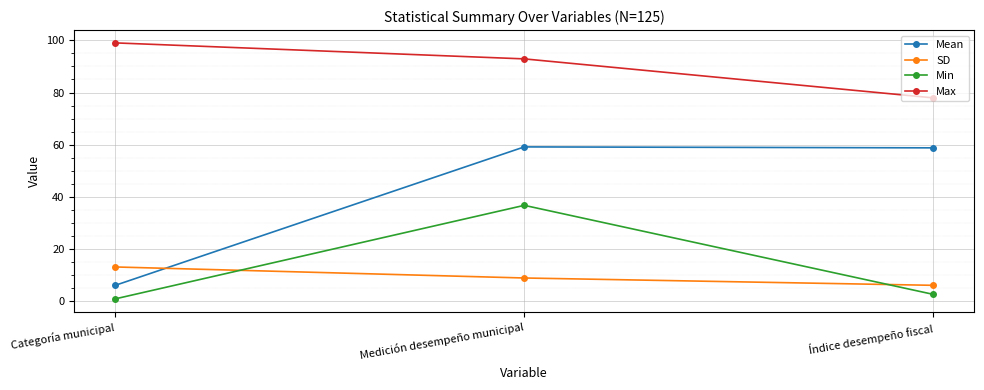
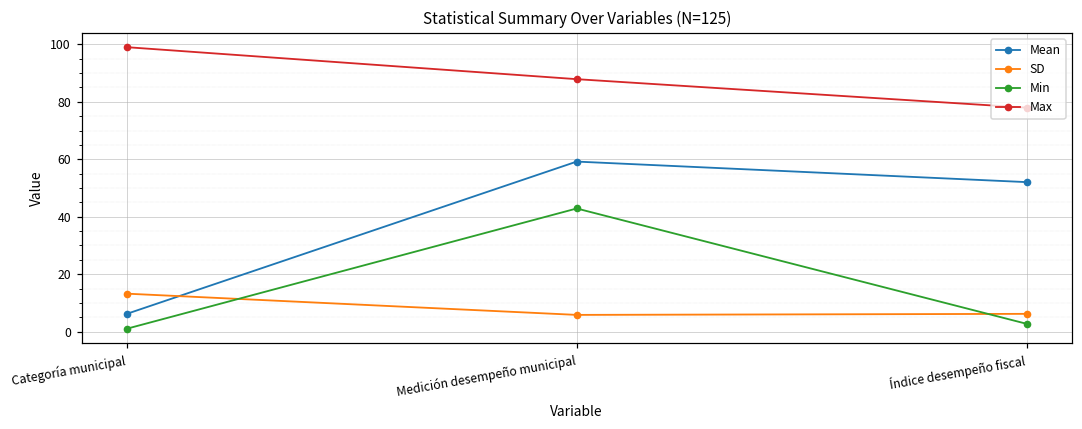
  {
    "Mean": {
      "Categoría municipal": 6,
      "Medición desempeño municipal": 59,
-     "Índice desempeño fiscal": 59
+     "Índice desempeño fiscal": 52
    },
    "SD": {
      "Categoría municipal": 13,
-     "Medición desempeño municipal": 9,
+     "Medición desempeño municipal": 6,
      "Índice desempeño fiscal": 6
    },
    "Min": {
      "Categoría municipal": 1,
-     "Medición desempeño municipal": 37,
+     "Medición desempeño municipal": 43,
      "Índice desempeño fiscal": 3
    },
    "Max": {
      "Categoría municipal": 99,
-     "Medición desempeño municipal": 93
+     "Medición desempeño municipal": 88
    }
  }
